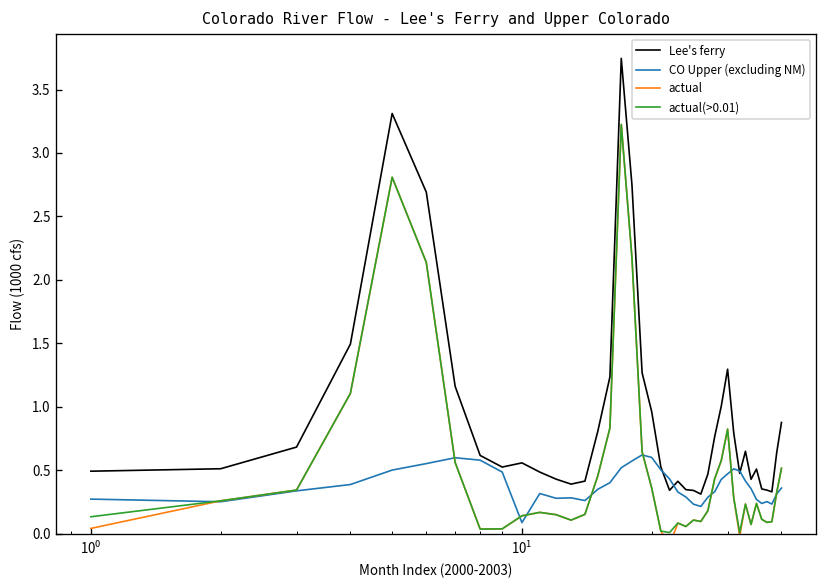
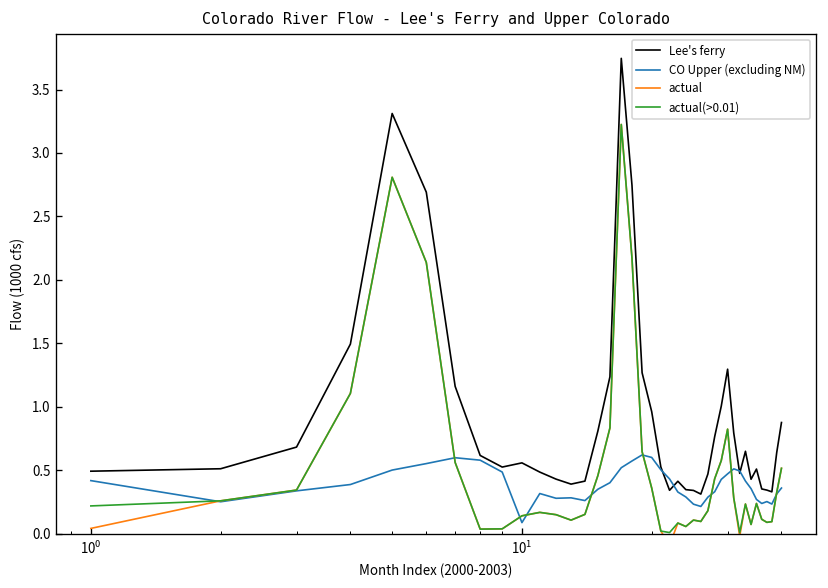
  {
    "Lee's ferry": {
      "10^0": 0.49,
      "10^1": 0.56
    },
    "CO Upper (excluding NM)": {
-     "10^0": 0.27,
+     "10^0": 0.42,
      "10^1": 0.09
    },
    "actual": {
      "10^0": 0.04
    },
    "actual(>0.01)": {
-     "10^0": 0.13
+     "10^0": 0.22
    }
  }
